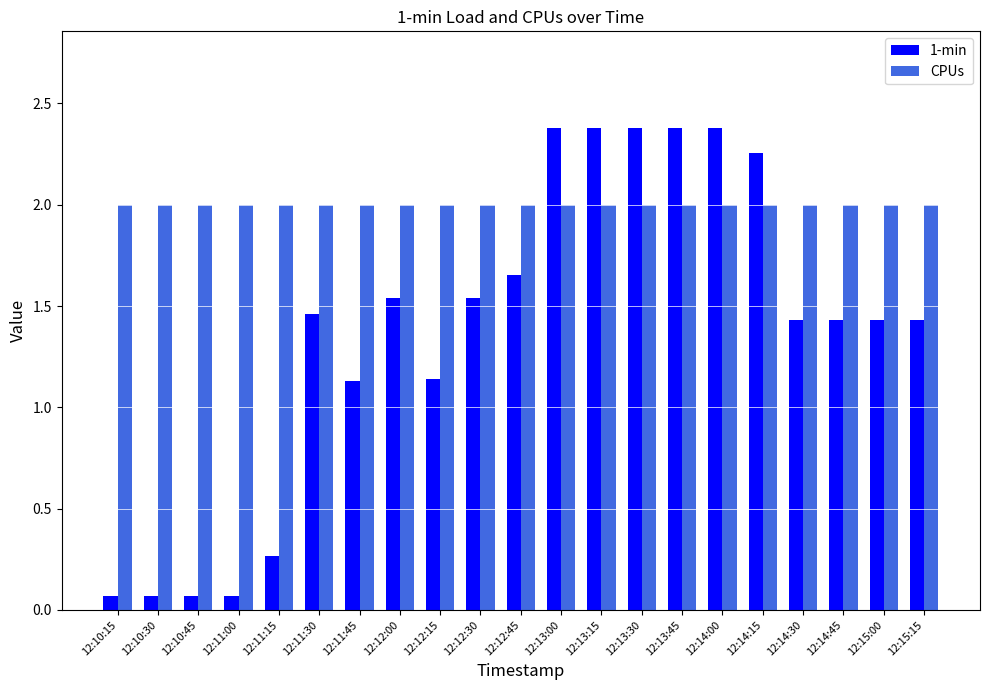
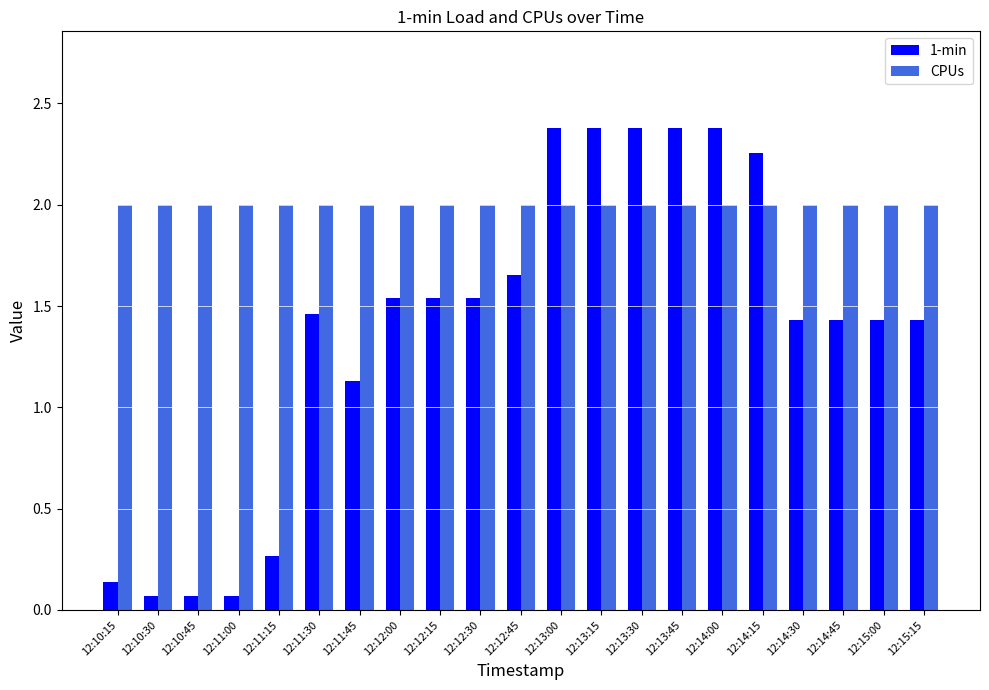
  {
    "1-min": {
-     "12:10:15": 0.07,
+     "12:10:15": 0.14,
      "12:10:30": 0.07,
      "12:10:45": 0.07,
      "12:11:00": 0.07,
      "12:11:15": 0.27,
      "12:11:30": 1.46,
      "12:11:45": 1.13,
      "12:12:00": 1.54,
-     "12:12:15": 1.14,
+     "12:12:15": 1.54,
      "12:12:30": 1.54,
      "12:12:45": 1.65,
      "12:13:00": 2.38,
      "12:13:15": 2.38,
      "12:13:30": 2.38,
      "12:13:45": 2.38,
      "12:14:00": 2.38,
      "12:14:15": 2.25,
      "12:14:30": 1.43,
      "12:14:45": 1.43,
      "12:15:00": 1.43,
      "12:15:15": 1.43
    },
    "CPUs": {
      "12:10:15": 2.00,
      "12:10:30": 2.00,
      "12:10:45": 2.00,
      "12:11:00": 2.00,
      "12:11:15": 2.00,
      "12:11:30": 2.00,
      "12:11:45": 2.00,
      "12:12:00": 2.00,
      "12:12:15": 2.00,
      "12:12:30": 2.00,
      "12:12:45": 2.00,
      "12:13:00": 2.00,
      "12:13:15": 2.00,
      "12:13:30": 2.00,
      "12:13:45": 2.00,
      "12:14:00": 2.00,
      "12:14:15": 2.00,
      "12:14:30": 2.00,
      "12:14:45": 2.00,
      "12:15:00": 2.00,
      "12:15:15": 2.00
    }
  }
